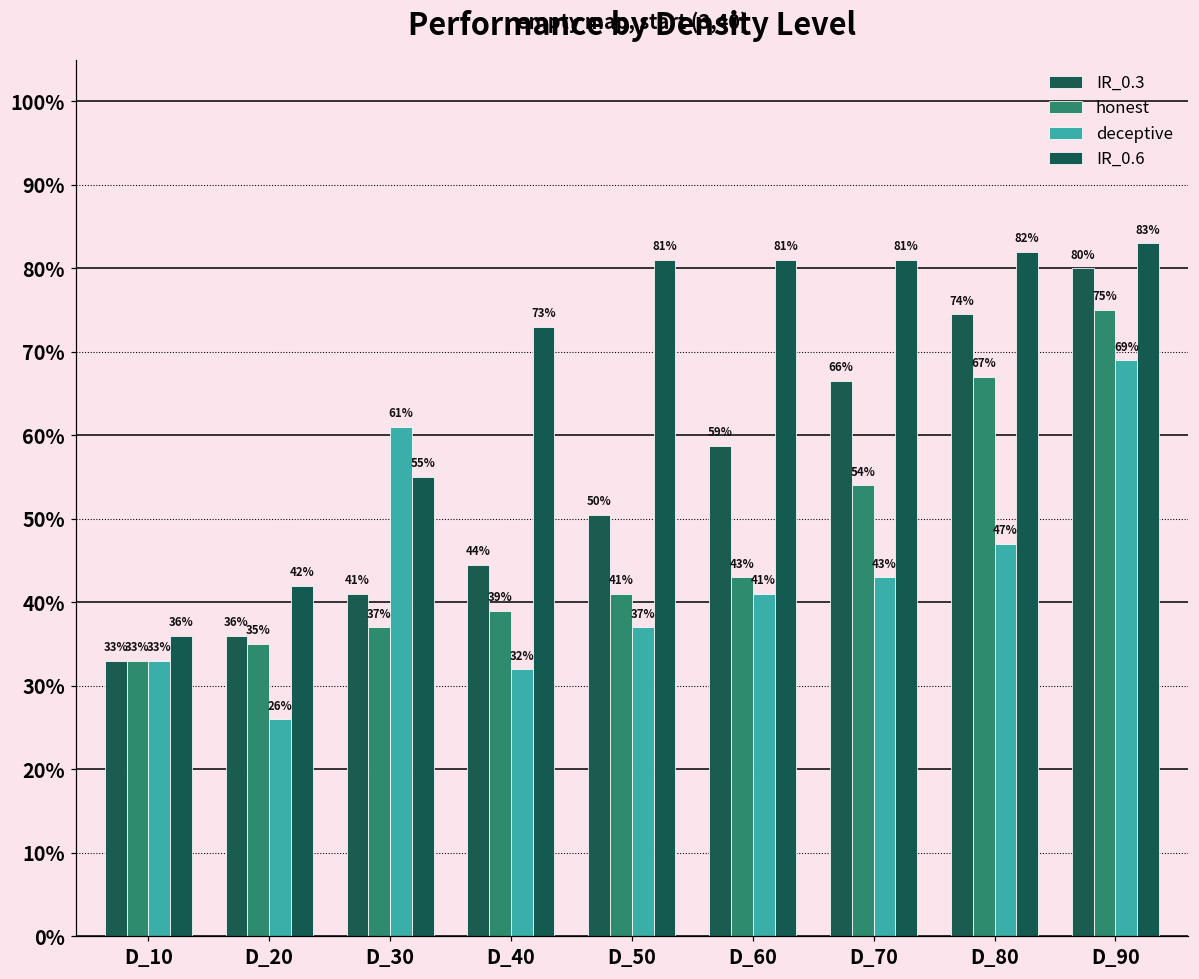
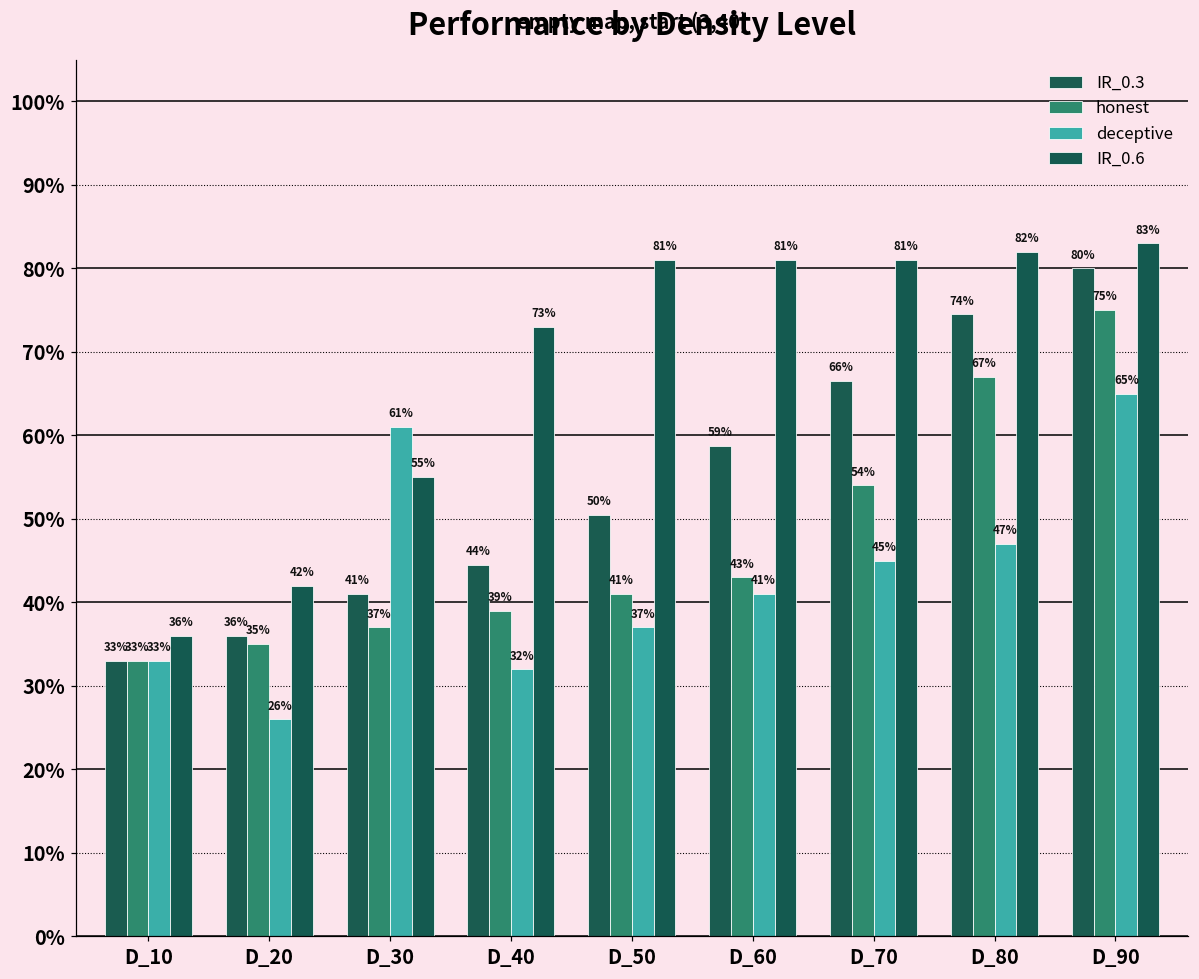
  {
    "deceptive": {
      "D_10": "33%",
      "D_20": "26%",
      "D_30": "61%",
      "D_40": "32%",
      "D_50": "37%",
      "D_60": "41%",
-     "D_70": "43%",
+     "D_70": "45%",
      "D_80": "47%",
-     "D_90": "69%"
+     "D_90": "65%"
    }
  }
